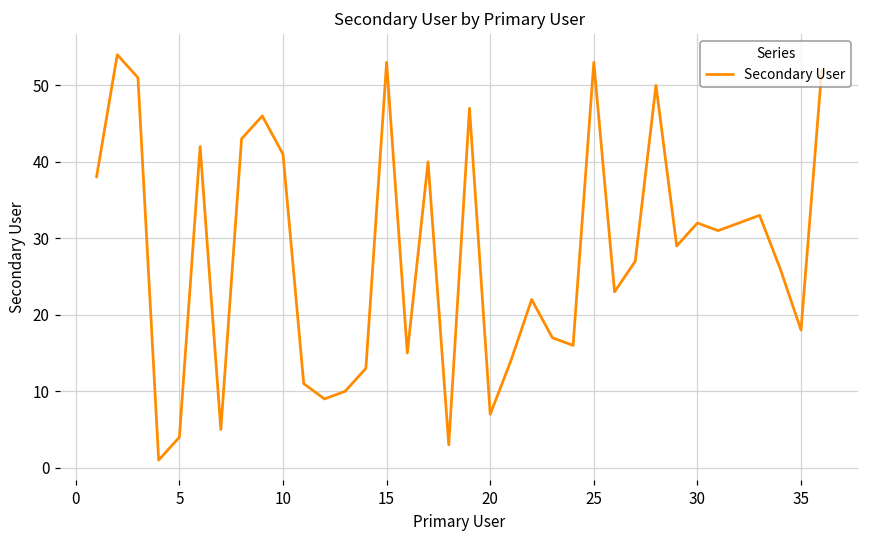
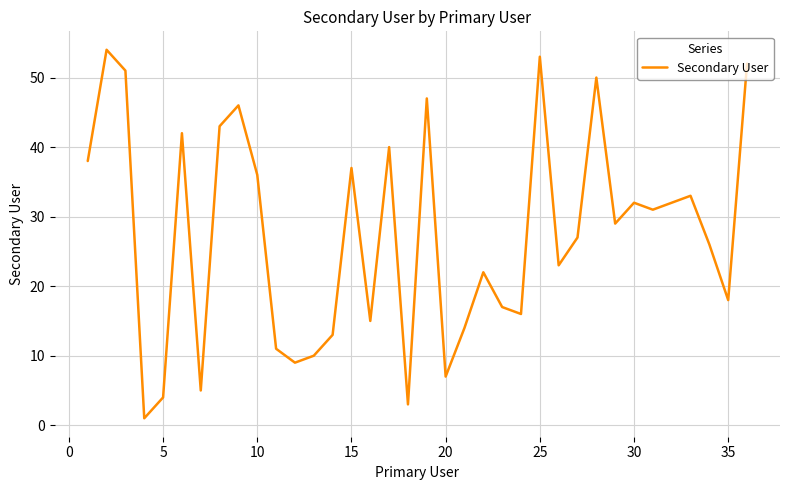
  {
    "5": 4,
-   "10": 41,
-   "15": 53,
+   "10": 36,
+   "15": 37,
    "20": 7,
    "25": 53,
    "30": 32,
    "35": 18
  }
